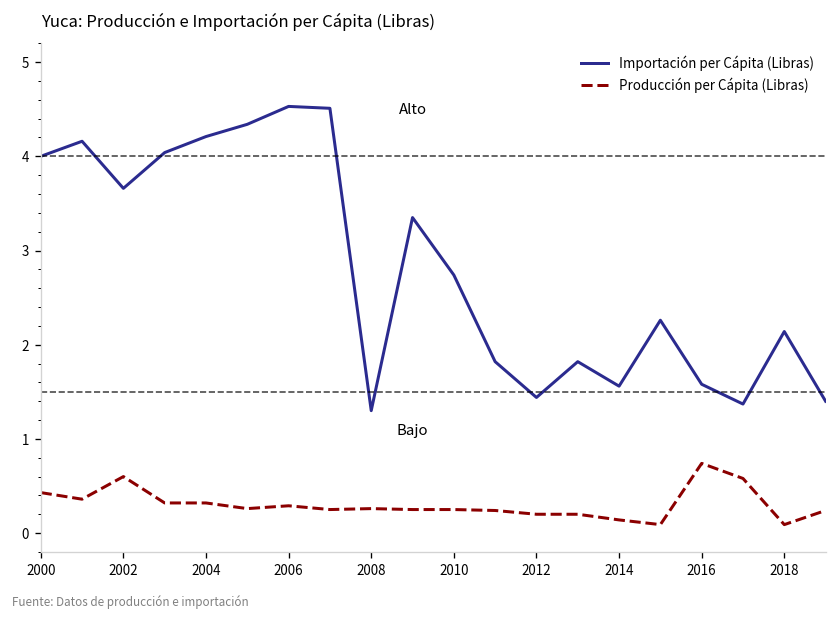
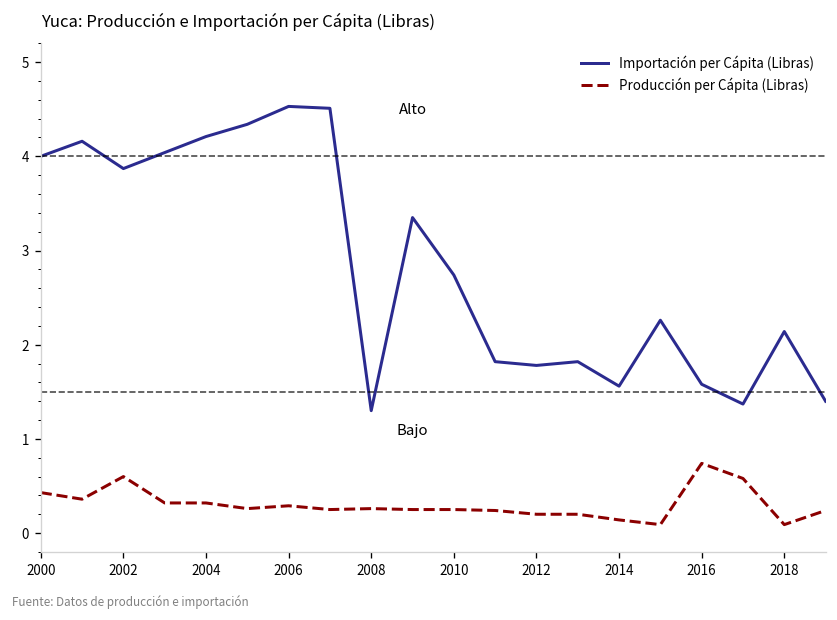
  {
    "Importación per Cápita (Libras)": {
      "2000": 4.0,
-     "2002": 3.7,
+     "2002": 3.9,
      "2004": 4.2,
      "2006": 4.5,
      "2008": 1.3,
      "2010": 2.7,
-     "2012": 1.4,
+     "2012": 1.8,
      "2014": 1.6,
      "2016": 1.6,
      "2018": 2.1
    },
    "Producción per Cápita (Libras)": {
      "2000": 0.4,
      "2002": 0.6,
      "2004": 0.3,
      "2006": 0.3,
      "2008": 0.3,
      "2010": 0.3,
      "2012": 0.2,
      "2014": 0.1,
      "2016": 0.7,
      "2018": 0.1
    }
  }
